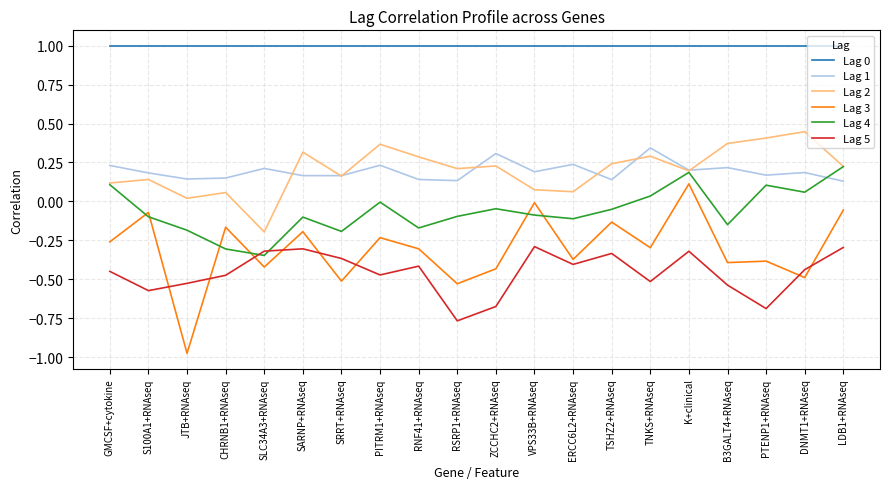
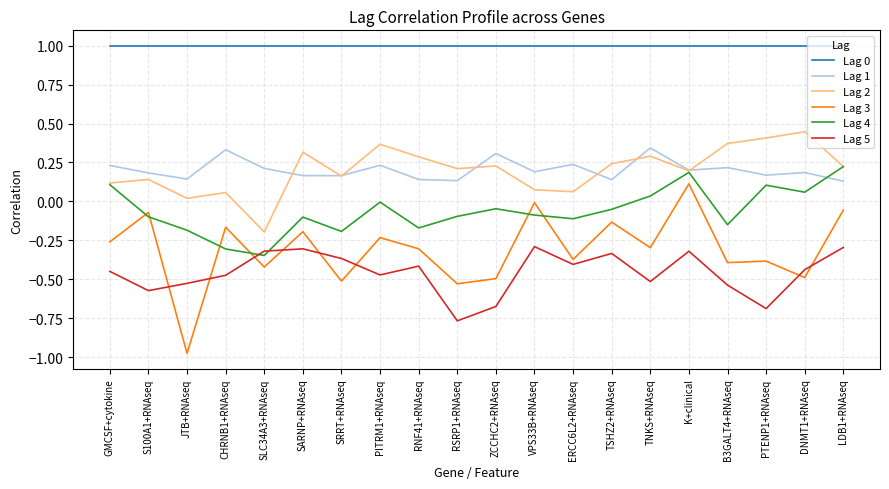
  {
    "Lag 0": {
      "GMCSF+cytokine": 1.00,
      "S100A1+RNAseq": 1.00,
      "JTB+RNAseq": 1.00,
      "CHRNB1+RNAseq": 1.00,
      "SLC34A3+RNAseq": 1.00,
      "SARNP+RNAseq": 1.00,
      "SRRT+RNAseq": 1.00,
      "PITRM1+RNAseq": 1.00,
      "RNF41+RNAseq": 1.00,
      "RSRP1+RNAseq": 1.00,
      "ZCCHC2+RNAseq": 1.00,
      "VPS33B+RNAseq": 1.00,
      "ERCC6L2+RNAseq": 1.00,
      "TSHZ2+RNAseq": 1.00,
      "TNKS+RNAseq": 1.00,
      "K+clinical": 1.00,
      "B3GALT4+RNAseq": 1.00,
      "PTENP1+RNAseq": 1.00,
      "DNMT1+RNAseq": 1.00
    },
    "Lag 1": {
      "GMCSF+cytokine": 0.23,
      "S100A1+RNAseq": 0.18,
      "JTB+RNAseq": 0.14,
-     "CHRNB1+RNAseq": 0.15,
+     "CHRNB1+RNAseq": 0.33,
      "SLC34A3+RNAseq": 0.21,
      "SARNP+RNAseq": 0.17,
      "PITRM1+RNAseq": 0.23,
      "RNF41+RNAseq": 0.14,
      "RSRP1+RNAseq": 0.13,
      "ZCCHC2+RNAseq": 0.31,
      "VPS33B+RNAseq": 0.19,
      "ERCC6L2+RNAseq": 0.24,
      "TSHZ2+RNAseq": 0.14,
      "TNKS+RNAseq": 0.34,
      "B3GALT4+RNAseq": 0.22,
      "PTENP1+RNAseq": 0.17,
      "DNMT1+RNAseq": 0.19,
      "LDB1+RNAseq": 0.13
    },
    "Lag 2": {
      "S100A1+RNAseq": 0.14,
      "JTB+RNAseq": 0.02,
      "CHRNB1+RNAseq": 0.06,
      "SLC34A3+RNAseq": -0.20,
      "SARNP+RNAseq": 0.32,
      "PITRM1+RNAseq": 0.37,
      "RNF41+RNAseq": 0.29,
      "RSRP1+RNAseq": 0.21,
      "ZCCHC2+RNAseq": 0.23,
      "VPS33B+RNAseq": 0.07,
      "ERCC6L2+RNAseq": 0.06,
      "TSHZ2+RNAseq": 0.24,
      "TNKS+RNAseq": 0.29,
      "B3GALT4+RNAseq": 0.37,
      "PTENP1+RNAseq": 0.41,
      "DNMT1+RNAseq": 0.45
    },
    "Lag 3": {
      "GMCSF+cytokine": -0.26,
      "S100A1+RNAseq": -0.07,
      "JTB+RNAseq": -0.98,
      "CHRNB1+RNAseq": -0.17,
      "SLC34A3+RNAseq": -0.42,
      "SARNP+RNAseq": -0.19,
      "SRRT+RNAseq": -0.51,
      "PITRM1+RNAseq": -0.23,
      "RNF41+RNAseq": -0.30,
      "RSRP1+RNAseq": -0.53,
-     "ZCCHC2+RNAseq": -0.43,
+     "ZCCHC2+RNAseq": -0.50,
      "VPS33B+RNAseq": -0.01,
      "ERCC6L2+RNAseq": -0.37,
      "TSHZ2+RNAseq": -0.13,
      "TNKS+RNAseq": -0.30,
      "K+clinical": 0.11,
      "B3GALT4+RNAseq": -0.39,
      "PTENP1+RNAseq": -0.38,
      "DNMT1+RNAseq": -0.49,
      "LDB1+RNAseq": -0.06
    },
    "Lag 4": {
      "S100A1+RNAseq": -0.10,
      "JTB+RNAseq": -0.19,
      "CHRNB1+RNAseq": -0.31,
      "SLC34A3+RNAseq": -0.35,
      "SARNP+RNAseq": -0.10,
      "SRRT+RNAseq": -0.19,
      "PITRM1+RNAseq": 0.00,
      "RNF41+RNAseq": -0.17,
      "RSRP1+RNAseq": -0.10,
      "ZCCHC2+RNAseq": -0.05,
      "VPS33B+RNAseq": -0.09,
      "ERCC6L2+RNAseq": -0.11,
      "TSHZ2+RNAseq": -0.05,
      "TNKS+RNAseq": 0.03,
      "B3GALT4+RNAseq": -0.15,
      "PTENP1+RNAseq": 0.10,
      "DNMT1+RNAseq": 0.06
    },
    "Lag 5": {
      "GMCSF+cytokine": -0.45,
      "S100A1+RNAseq": -0.57,
      "JTB+RNAseq": -0.53,
      "CHRNB1+RNAseq": -0.47,
      "SLC34A3+RNAseq": -0.32,
      "SARNP+RNAseq": -0.30,
      "SRRT+RNAseq": -0.37,
      "PITRM1+RNAseq": -0.47,
      "RNF41+RNAseq": -0.42,
      "RSRP1+RNAseq": -0.77,
      "ZCCHC2+RNAseq": -0.68,
      "VPS33B+RNAseq": -0.29,
      "ERCC6L2+RNAseq": -0.40,
      "TSHZ2+RNAseq": -0.33,
      "TNKS+RNAseq": -0.51,
      "K+clinical": -0.32,
      "B3GALT4+RNAseq": -0.54,
      "PTENP1+RNAseq": -0.69,
      "DNMT1+RNAseq": -0.44,
      "LDB1+RNAseq": -0.30
    }
  }
